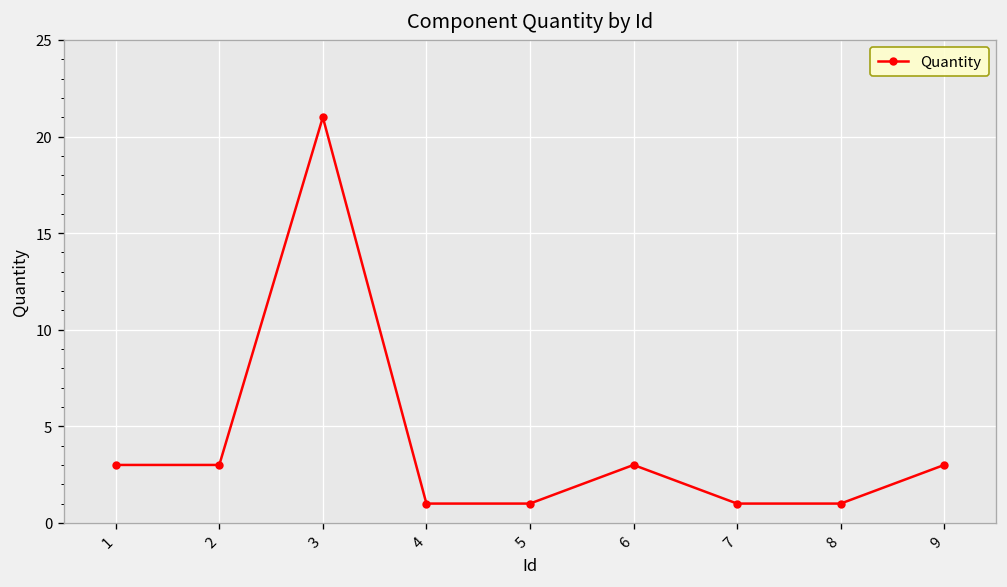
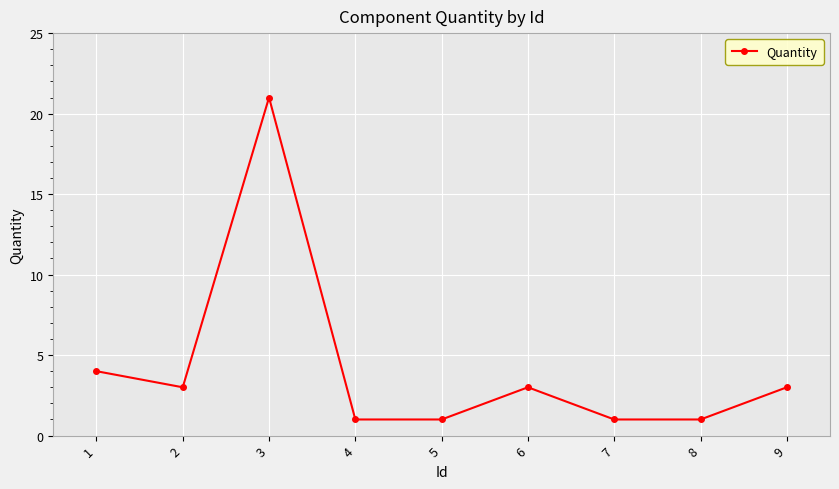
  {
-   "1": 3,
+   "1": 4,
    "2": 3,
    "3": 21,
    "4": 1,
    "5": 1,
    "6": 3,
    "7": 1,
    "8": 1,
    "9": 3
  }
